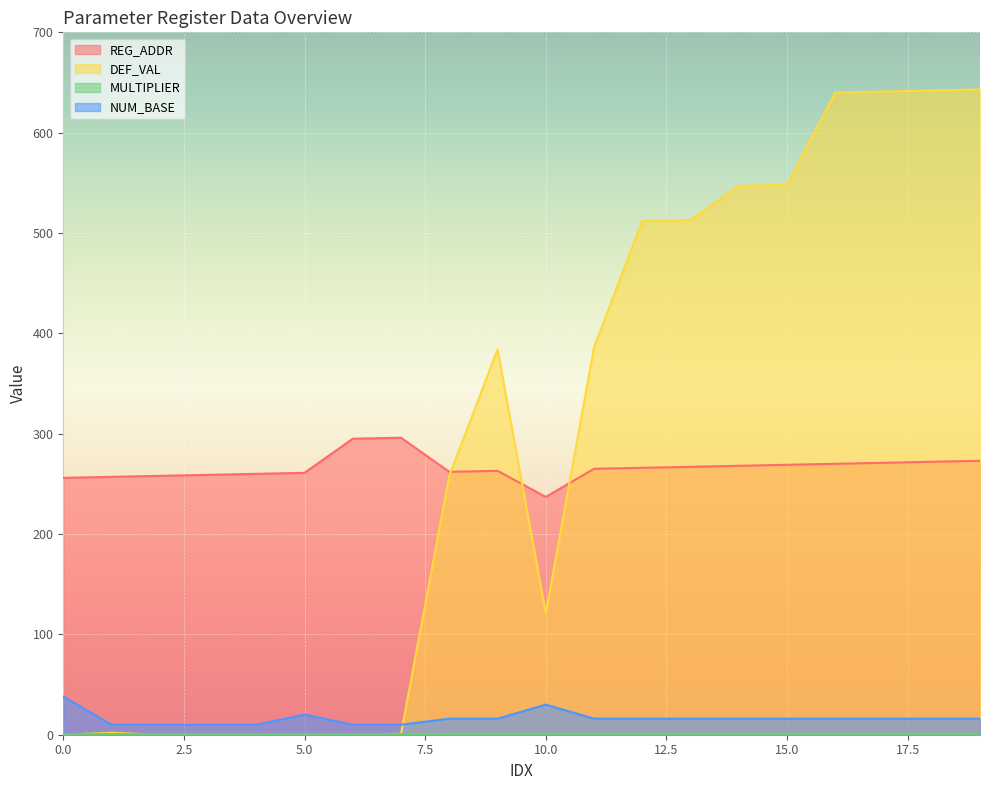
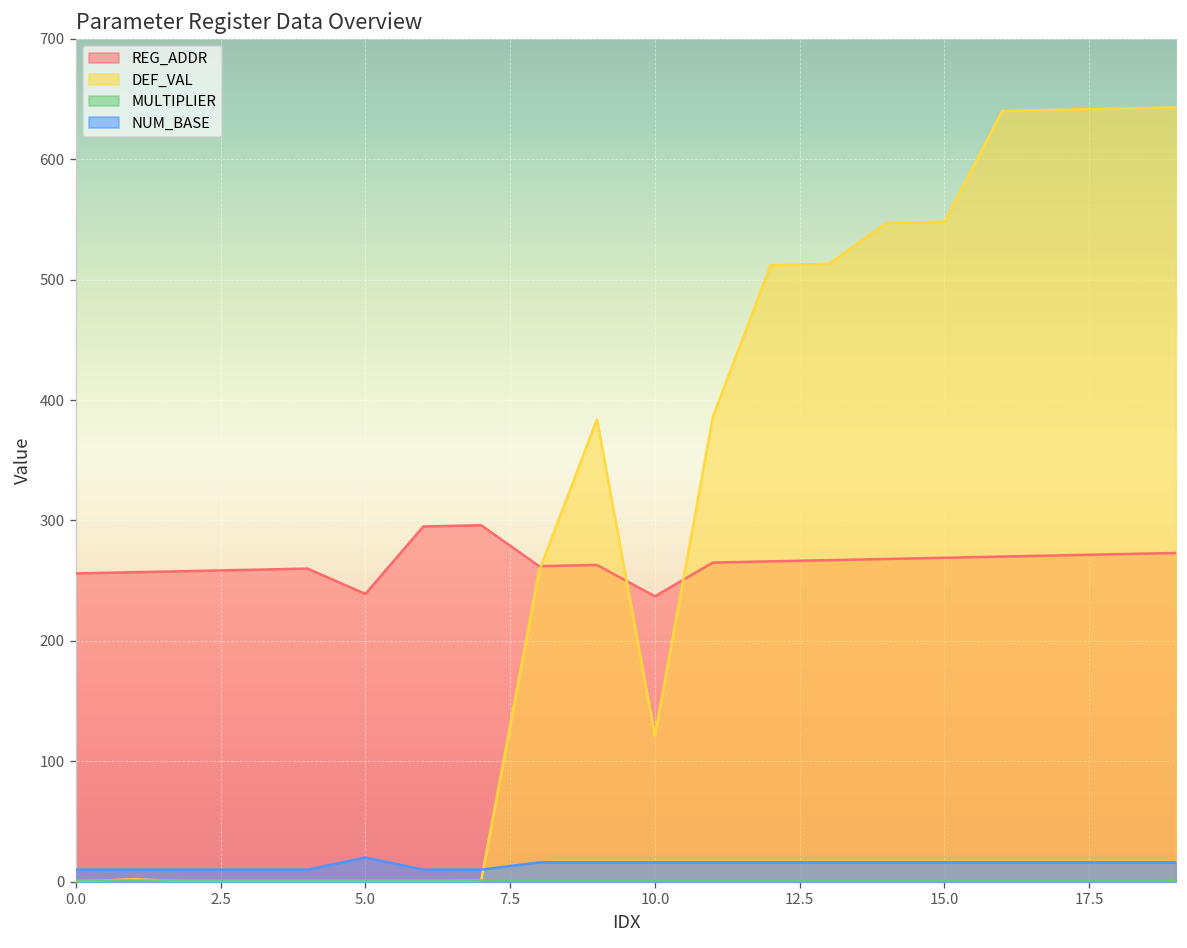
  {
    "REG_ADDR": {
      "0.0": 256,
-     "5.0": 261,
+     "5.0": 239,
      "10.0": 237,
      "15.0": 269
    },
    "DEF_VAL": {
      "10.0": 121,
      "15.0": 548
    },
    "MULTIPLIER": {
      "10.0": 1,
      "15.0": 1
    },
    "NUM_BASE": {
-     "0.0": 38,
+     "0.0": 10,
      "5.0": 20,
-     "10.0": 30,
+     "10.0": 16,
      "15.0": 16
    }
  }
